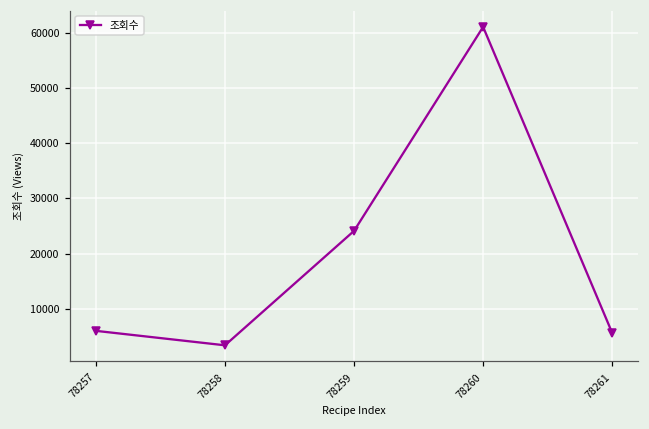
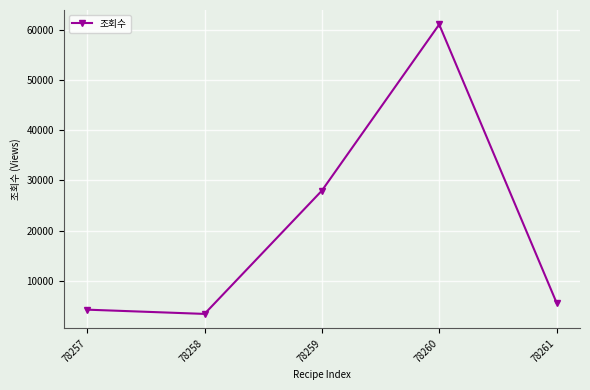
  {
-   "78257": 6000,
+   "78257": 4000,
    "78258": 3000,
-   "78259": 24000,
+   "78259": 28000,
    "78260": 61000,
    "78261": 6000
  }
